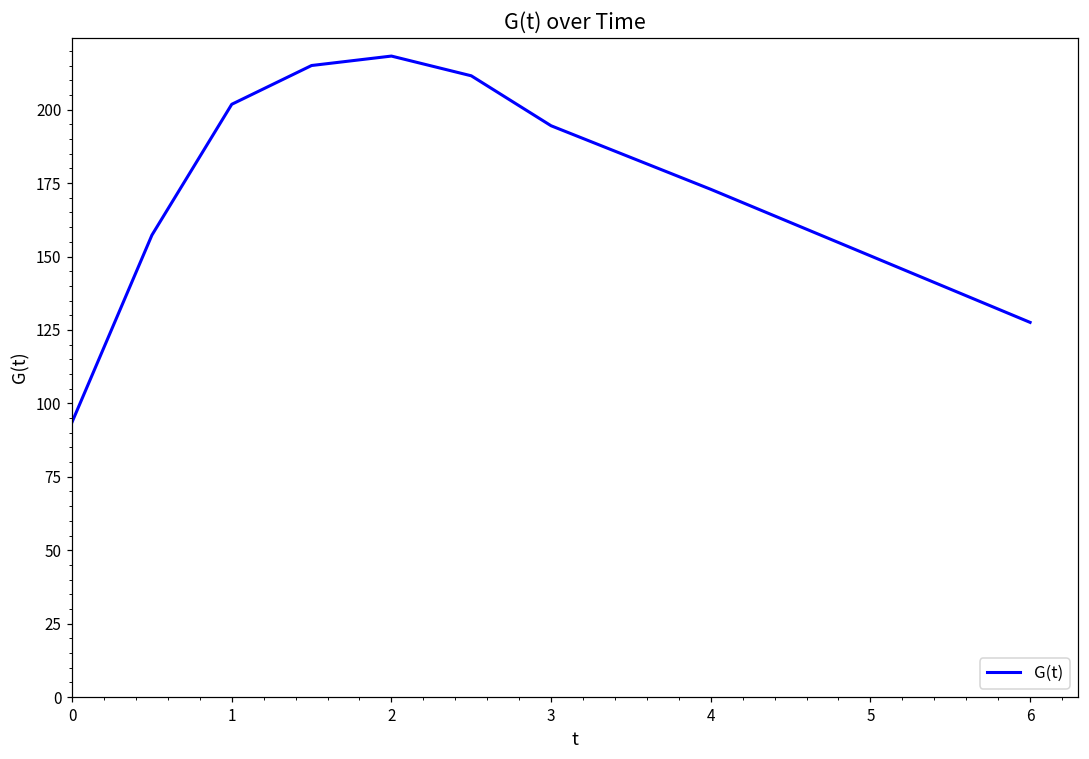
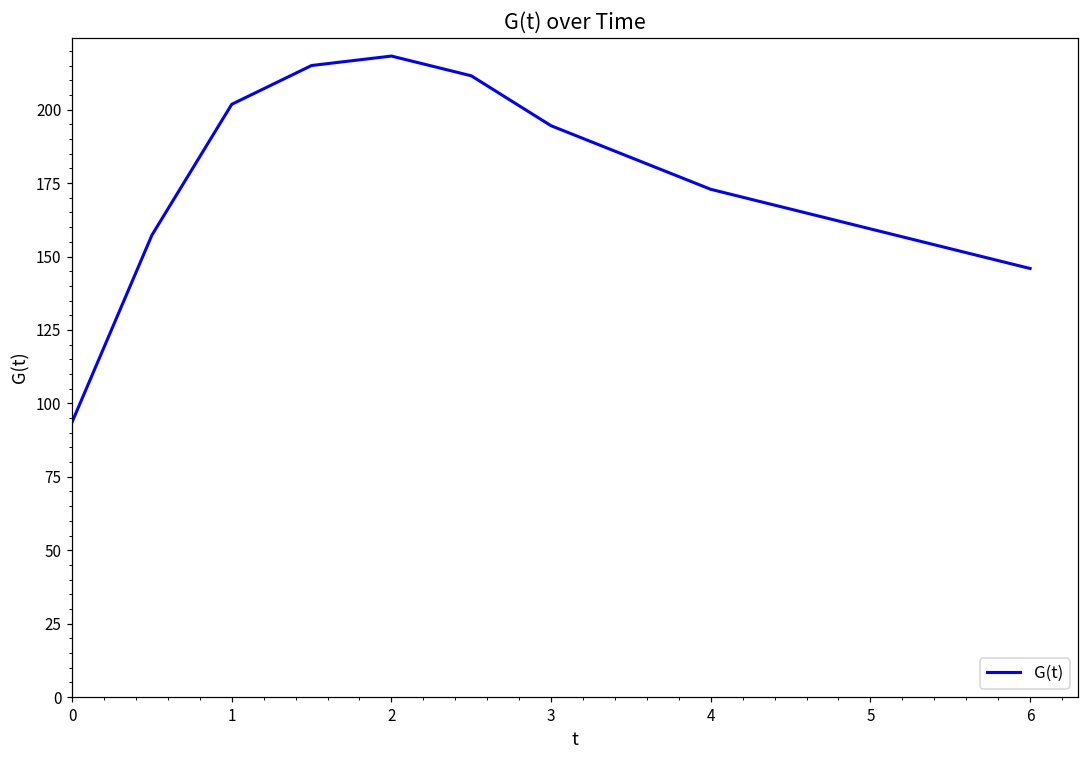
  {
    "0": 94,
    "1": 202,
    "2": 218,
    "3": 195,
    "4": 173,
-   "6": 128
+   "6": 146
  }
